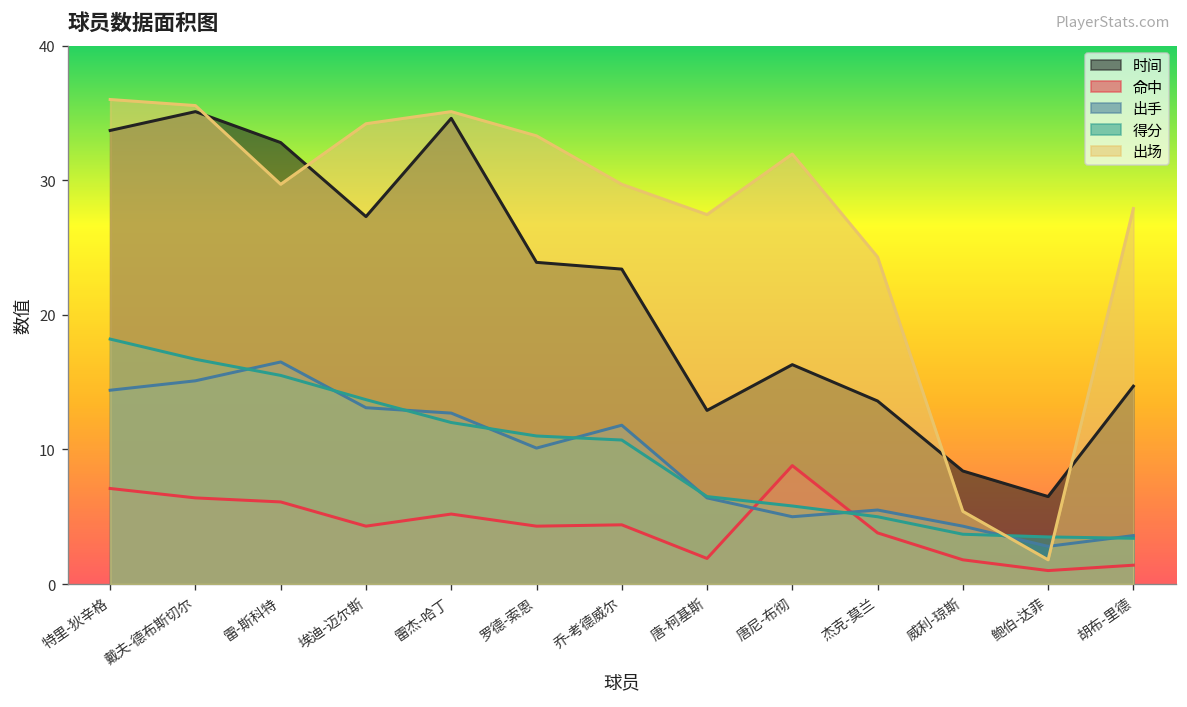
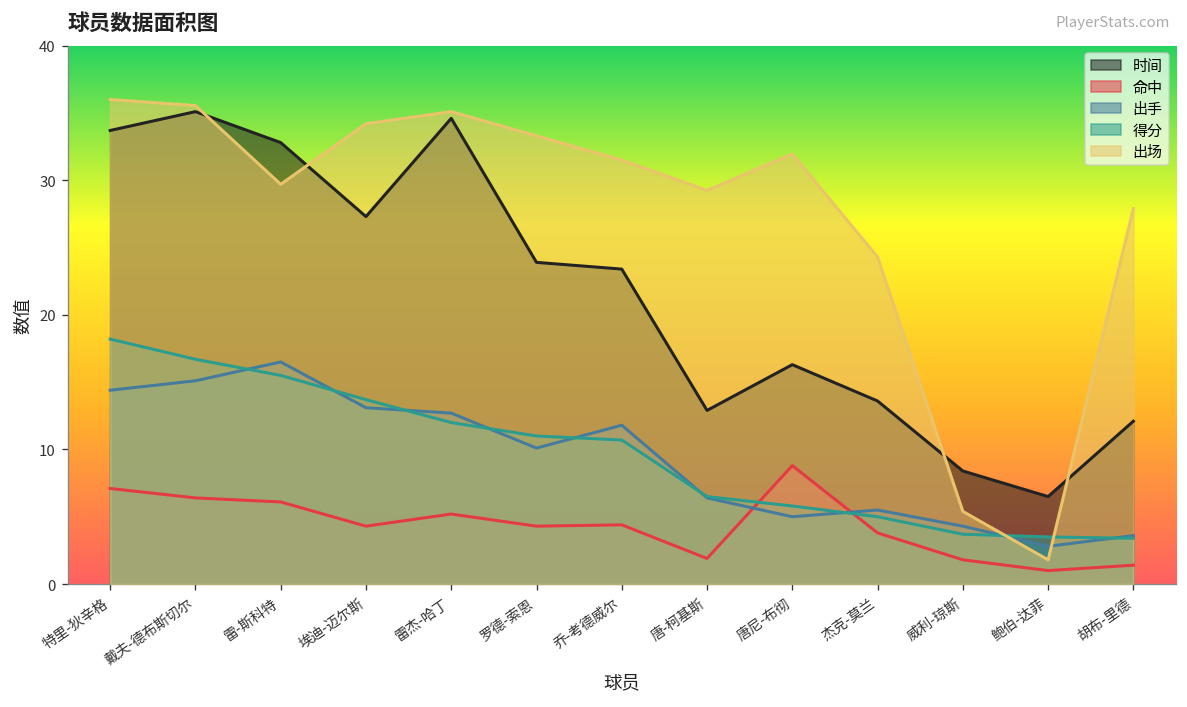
  {
    "时间": {
      "特里-狄辛格": 33.7,
      "戴夫-德布斯切尔": 35.1,
      "雷-斯科特": 32.8,
      "埃迪-迈尔斯": 27.3,
      "雷杰-哈丁": 34.6,
      "罗德-索恩": 23.9,
      "乔-考德威尔": 23.4,
      "唐-柯基斯": 12.9,
      "唐尼-布彻": 16.3,
      "杰克-莫兰": 13.6,
      "威利-琼斯": 8.4,
      "鲍伯-达菲": 6.5,
-     "胡布-里德": 14.7
+     "胡布-里德": 12.1
    },
    "命中": {
      "特里-狄辛格": 7.1,
      "戴夫-德布斯切尔": 6.4,
      "雷-斯科特": 6.1,
      "埃迪-迈尔斯": 4.3,
      "雷杰-哈丁": 5.2,
      "罗德-索恩": 4.3,
      "乔-考德威尔": 4.4,
      "唐-柯基斯": 1.9,
      "唐尼-布彻": 8.8,
      "杰克-莫兰": 3.8,
      "威利-琼斯": 1.8,
      "鲍伯-达菲": 1.0,
      "胡布-里德": 1.4
    },
    "出场": {
      "特里-狄辛格": 36.0,
      "戴夫-德布斯切尔": 35.6,
      "雷-斯科特": 29.7,
      "埃迪-迈尔斯": 34.2,
      "雷杰-哈丁": 35.1,
      "罗德-索恩": 33.3,
-     "乔-考德威尔": 29.7,
-     "唐-柯基斯": 27.5,
+     "乔-考德威尔": 31.5,
+     "唐-柯基斯": 29.3,
      "唐尼-布彻": 32.0,
      "杰克-莫兰": 24.3,
      "威利-琼斯": 5.4,
      "鲍伯-达菲": 1.8,
      "胡布-里德": 27.9
    }
  }
